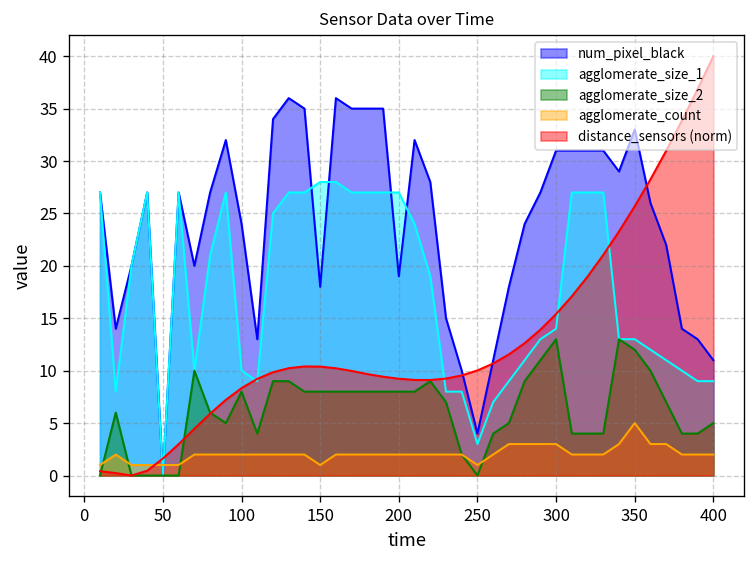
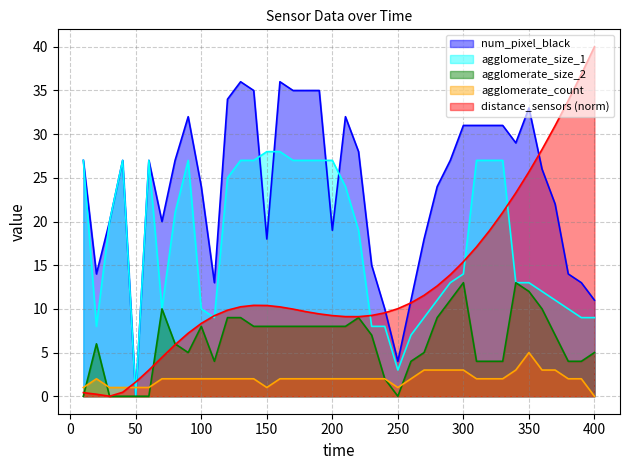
  {
    "num_pixel_black": {
      "100": 24,
      "150": 18,
      "200": 19,
      "250": 4,
      "300": 31,
      "400": 11
    },
    "agglomerate_size_1": {
      "100": 10,
      "150": 28,
      "200": 27,
      "250": 3,
      "300": 14,
      "350": 13,
      "400": 9
    },
    "agglomerate_size_2": {
      "100": 8,
      "150": 8,
      "200": 8,
      "250": 0,
      "300": 13,
      "350": 12,
      "400": 5
    },
    "agglomerate_count": {
      "50": 1,
      "100": 2,
      "150": 1,
      "200": 2,
      "250": 1,
      "300": 3,
      "350": 5,
-     "400": 2
+     "400": 0
    },
    "distance_sensors (norm)": {
      "50": 2,
      "100": 8,
      "150": 10,
      "200": 9,
      "250": 10,
      "300": 15,
      "350": 26
    }
  }
